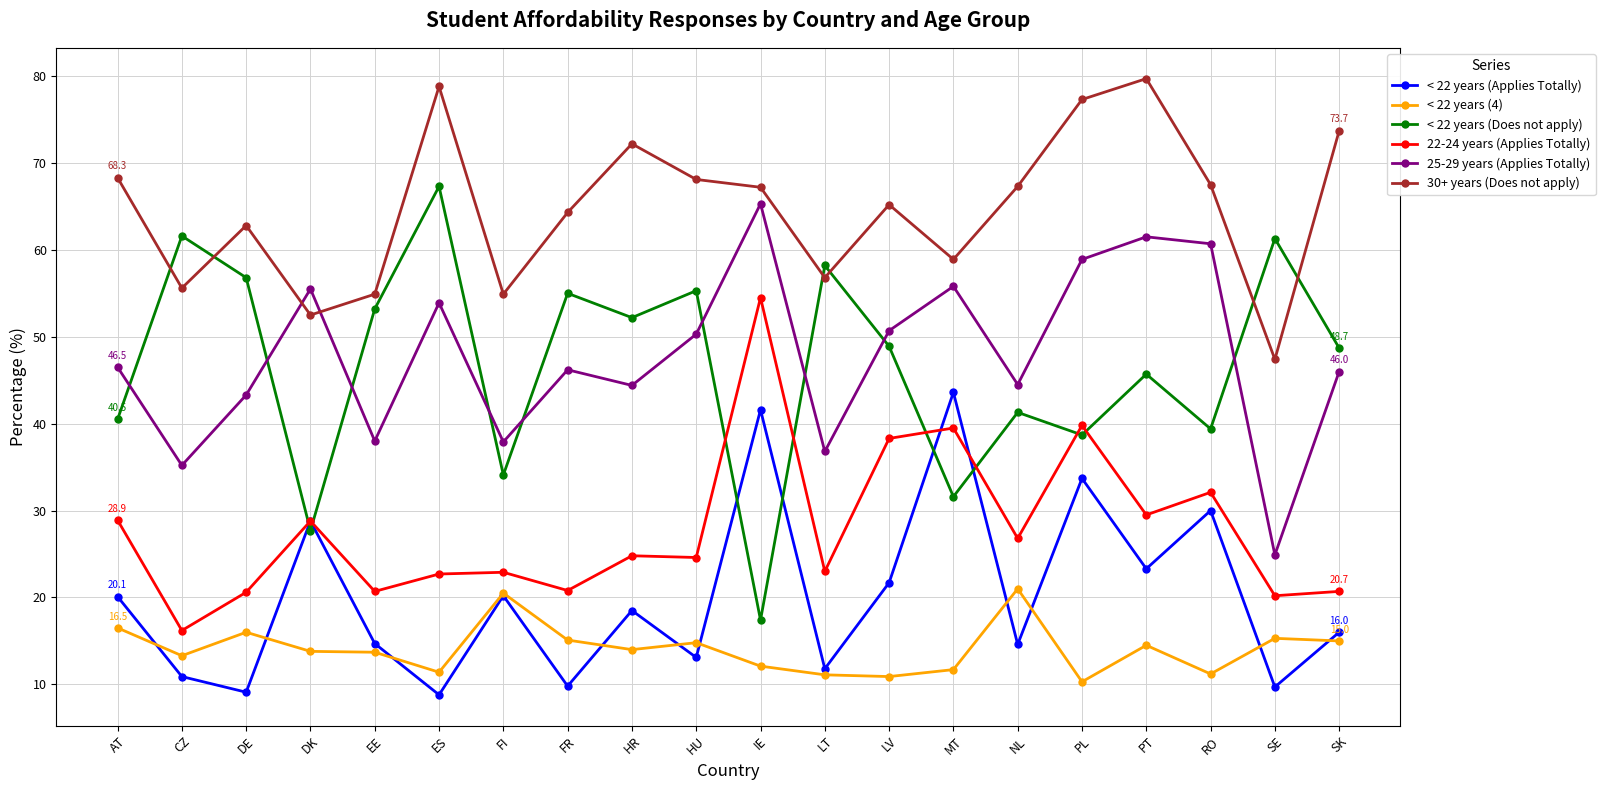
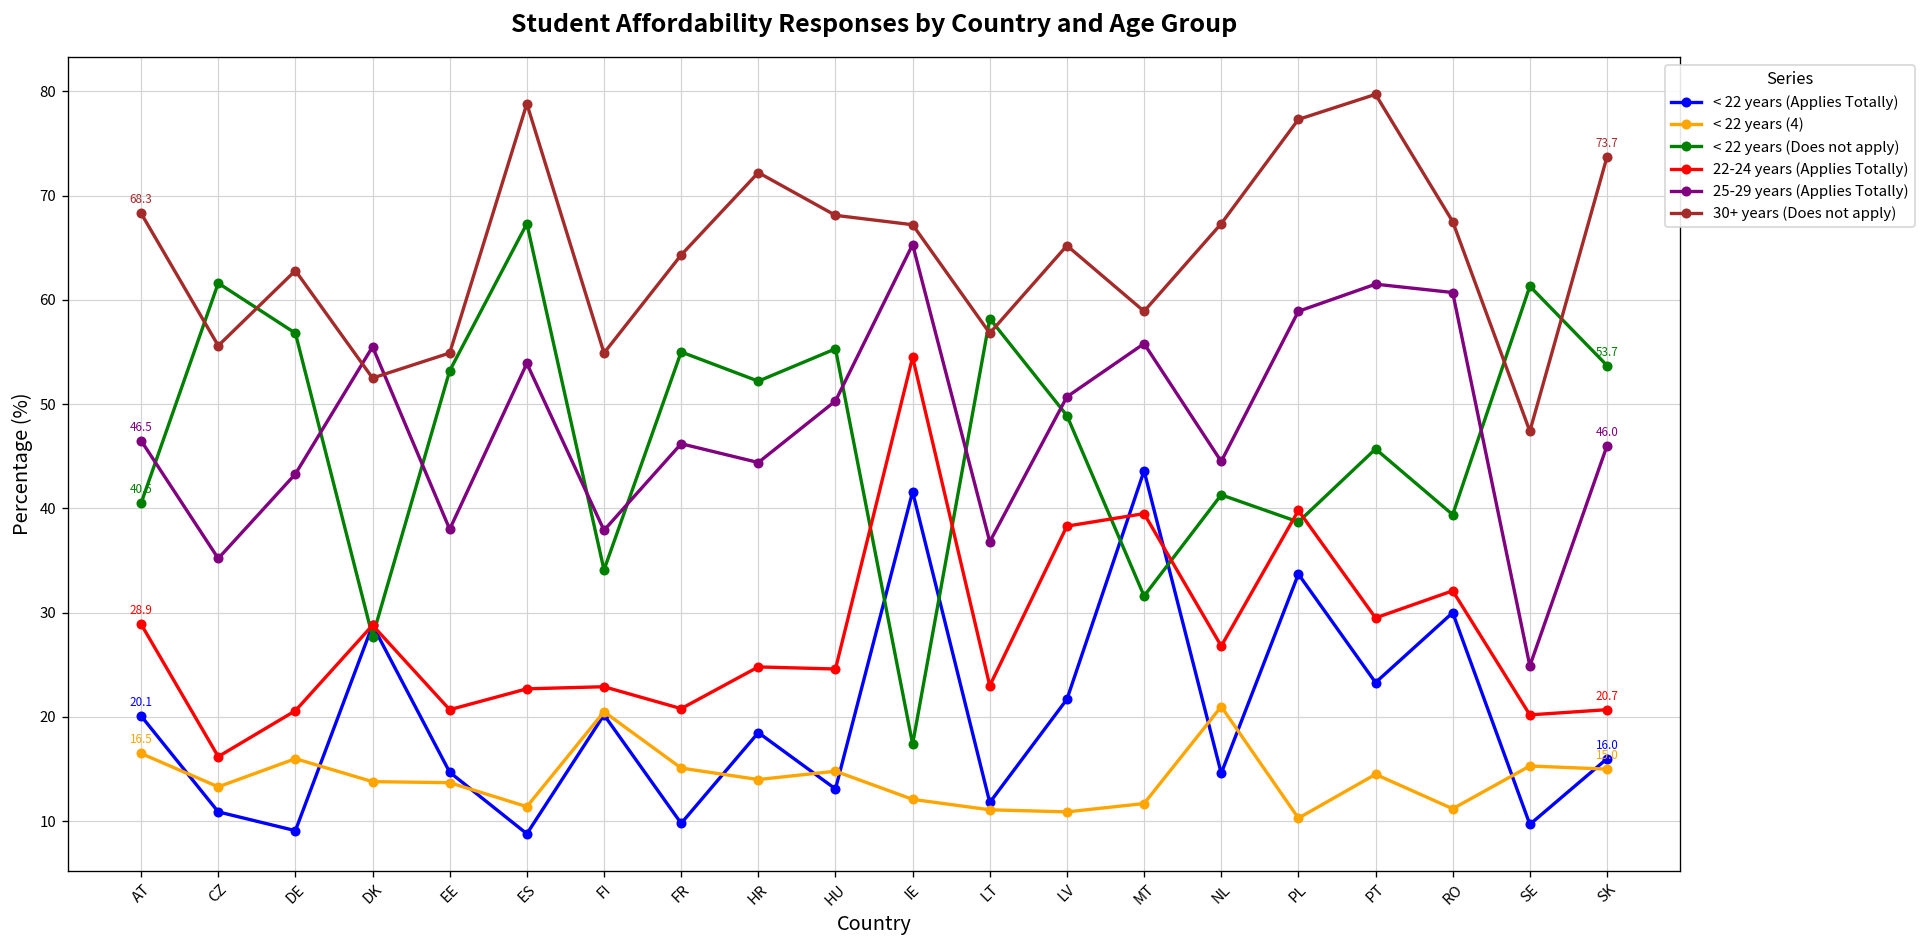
  {
    "< 22 years (Applies Totally)": {
      "AT": 20.1,
      "SK": 16.0
    },
    "< 22 years (4)": {
      "AT": 16.5
    },
    "< 22 years (Does not apply)": {
      "AT": 40.5,
-     "SK": 48.7
+     "SK": 53.7
    },
    "22-24 years (Applies Totally)": {
      "AT": 28.9,
      "SK": 20.7
    },
    "25-29 years (Applies Totally)": {
      "AT": 46.5,
      "SK": 46.0
    },
    "30+ years (Does not apply)": {
      "AT": 68.3,
      "SK": 73.7
    }
  }
